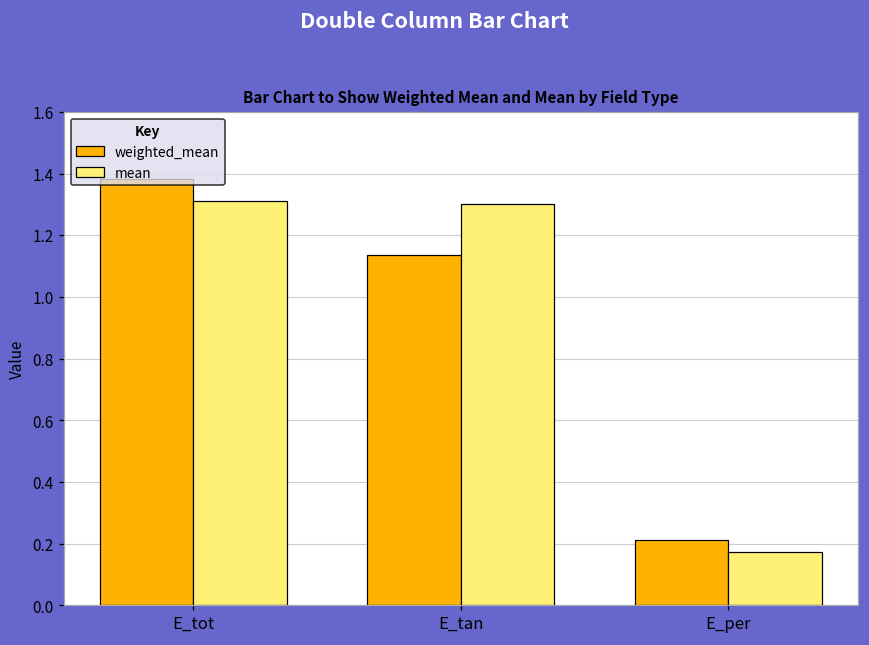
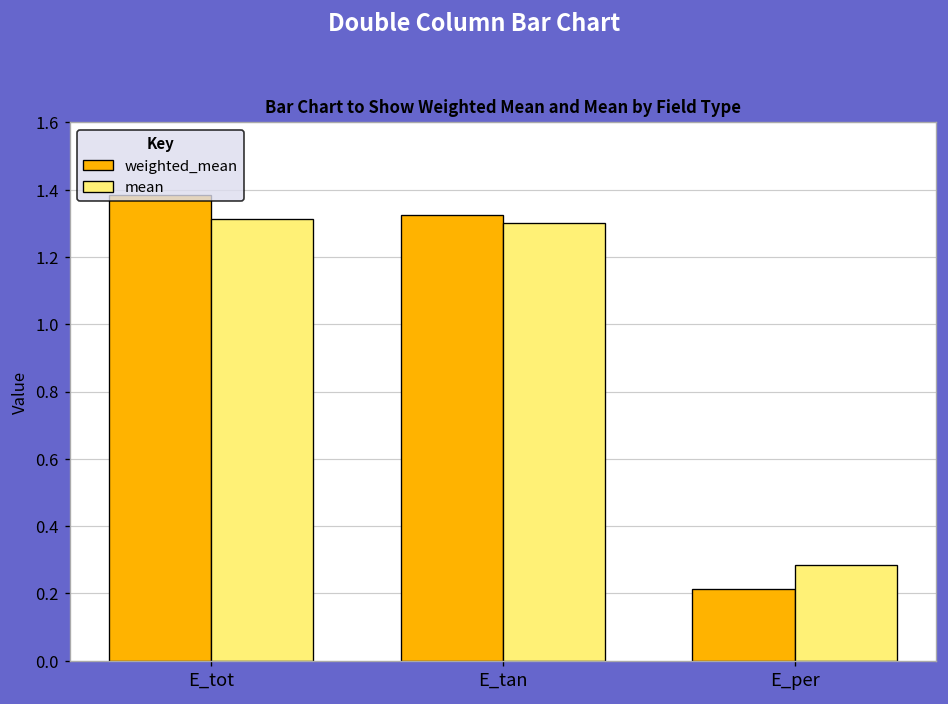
  {
    "weighted_mean": {
-     "E_tan": 1.14,
+     "E_tan": 1.33,
      "E_per": 0.21
    },
    "mean": {
      "E_tot": 1.31,
      "E_tan": 1.30,
-     "E_per": 0.17
+     "E_per": 0.28
    }
  }
